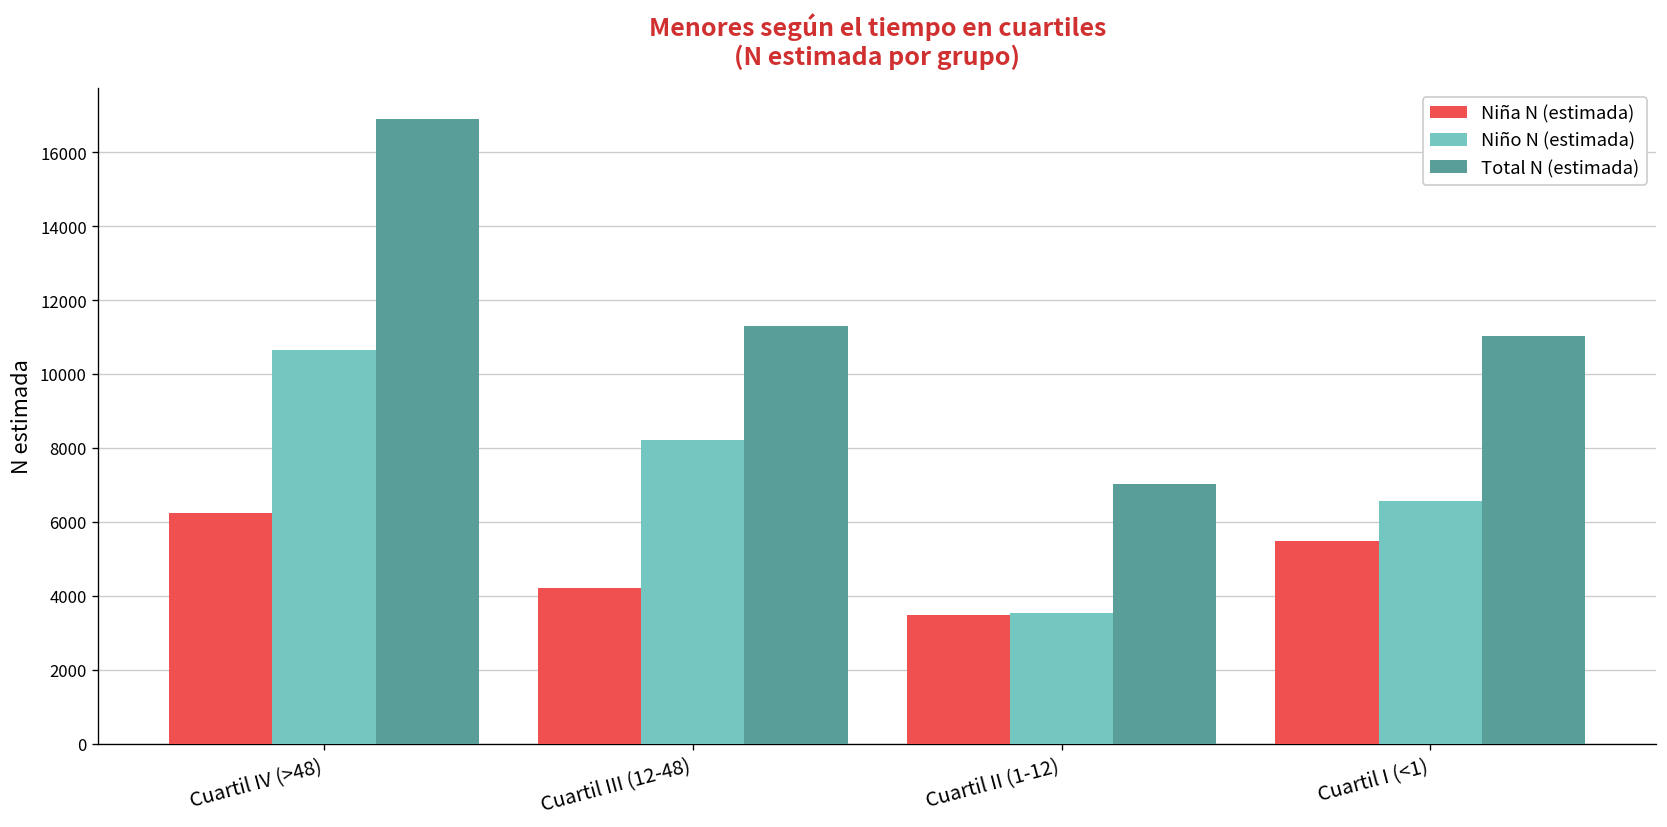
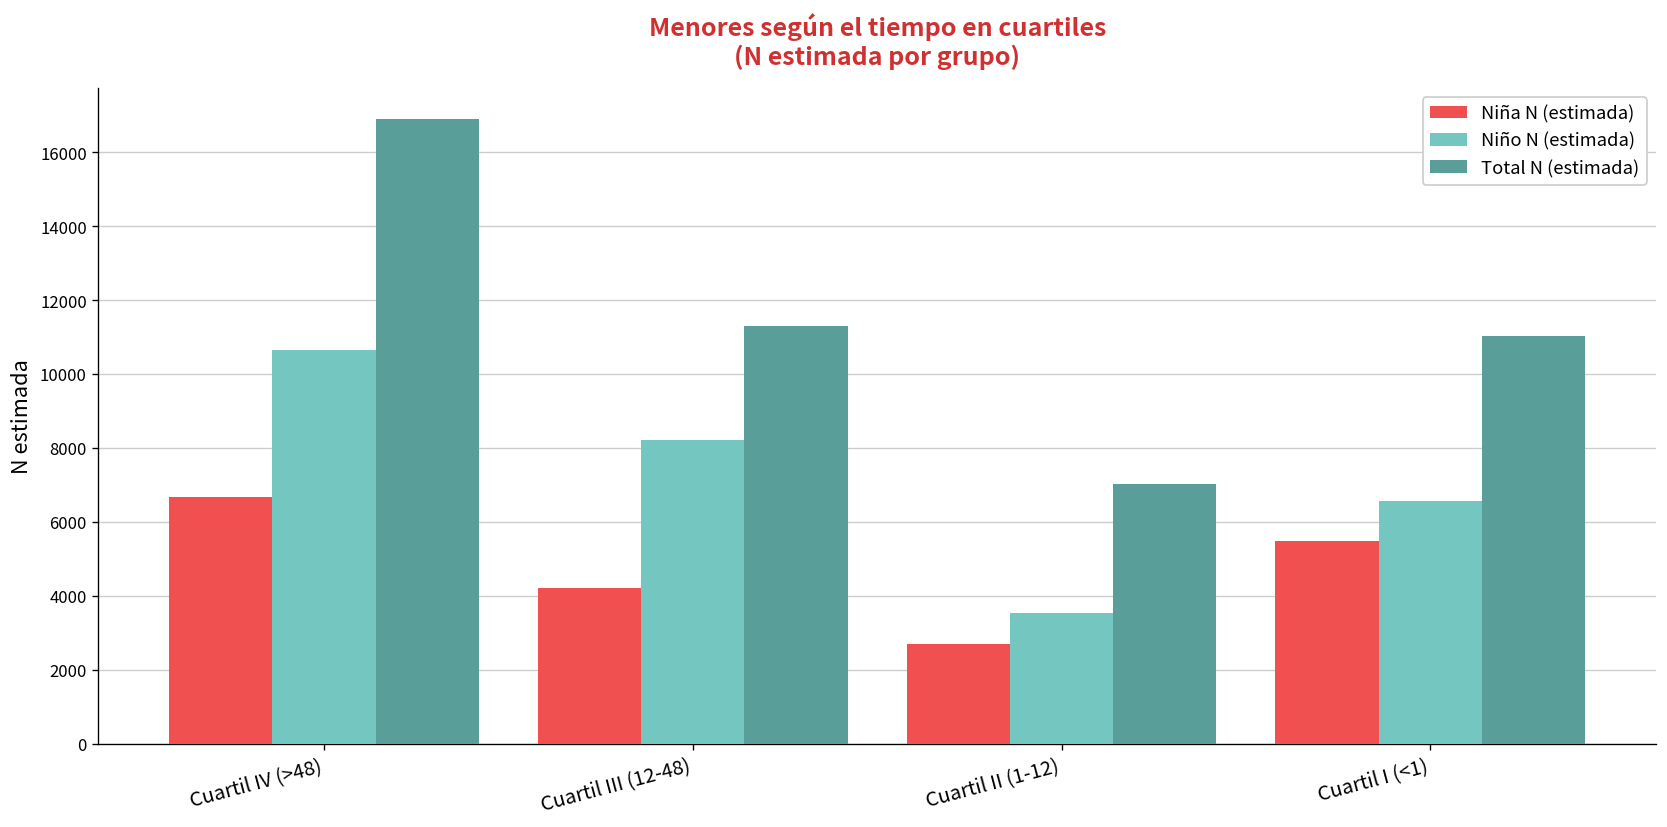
  {
    "Niña N (estimada)": {
-     "Cuartil IV (>48)": 6200,
+     "Cuartil IV (>48)": 6700,
      "Cuartil III (12-48)": 4200,
-     "Cuartil II (1-12)": 3500,
+     "Cuartil II (1-12)": 2700,
      "Cuartil I (<1)": 5500
    },
    "Niño N (estimada)": {
      "Cuartil IV (>48)": 10600,
      "Cuartil III (12-48)": 8200,
      "Cuartil II (1-12)": 3500,
      "Cuartil I (<1)": 6600
    },
    "Total N (estimada)": {
      "Cuartil IV (>48)": 16900,
      "Cuartil III (12-48)": 11300,
      "Cuartil II (1-12)": 7000,
      "Cuartil I (<1)": 11000
    }
  }
